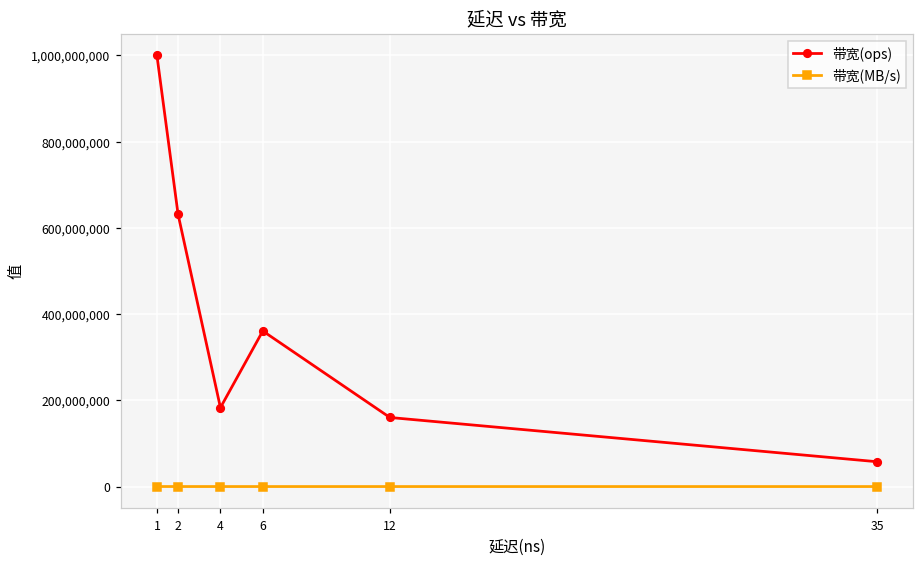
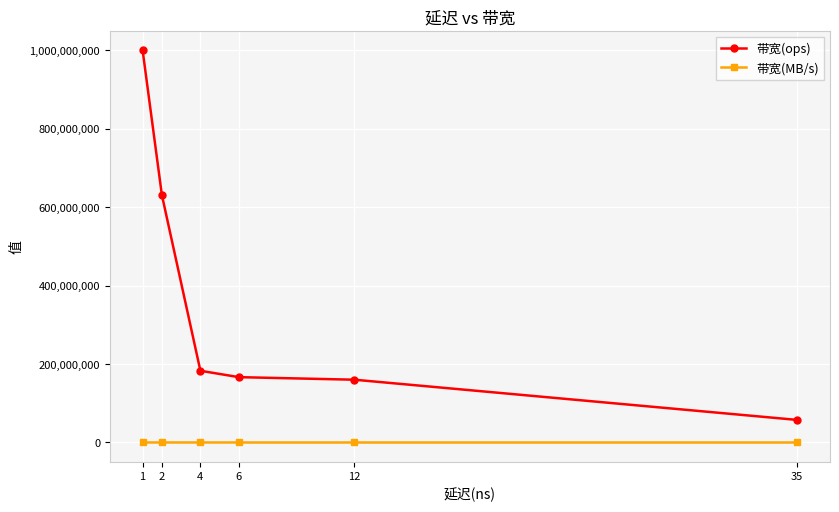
  {
    "带宽(ops)": {
      "1": "1,000,000,000",
      "2": "630,000,000",
      "4": "180,000,000",
-     "6": "360,000,000",
+     "6": "170,000,000",
      "12": "160,000,000",
      "35": "60,000,000"
    },
    "带宽(MB/s)": {
      "1": "0",
      "2": "0",
      "4": "0",
      "6": "0",
      "12": "0",
      "35": "0"
    }
  }
